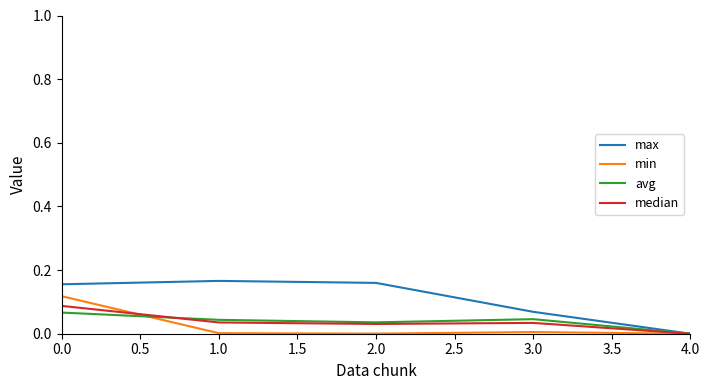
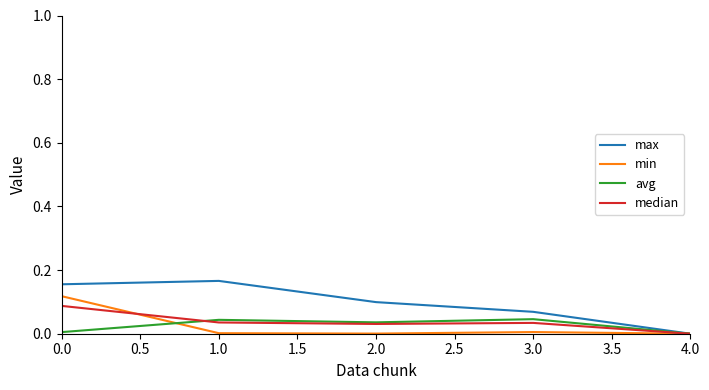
  {
    "max": {
      "0.0": 0.16,
      "1.0": 0.17,
-     "2.0": 0.16,
+     "2.0": 0.10,
      "3.0": 0.07
    },
    "min": {
      "0.0": 0.12,
      "1.0": 0.00,
      "2.0": 0.00,
      "3.0": 0.01
    },
    "avg": {
-     "0.0": 0.07,
+     "0.0": 0.01,
      "1.0": 0.04,
      "3.0": 0.05
    },
    "median": {
      "0.0": 0.09,
      "1.0": 0.04,
      "3.0": 0.03
    }
  }
